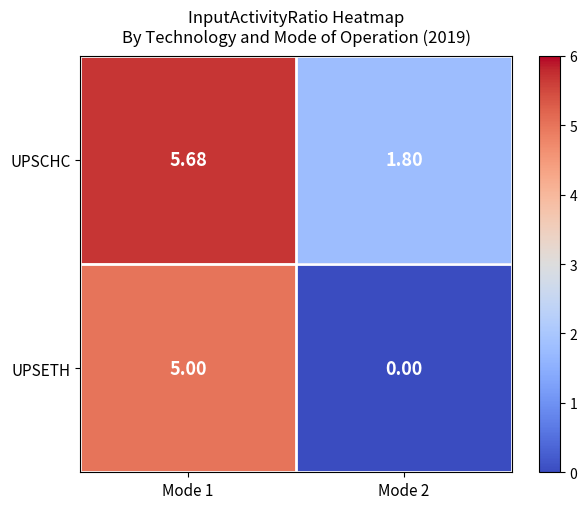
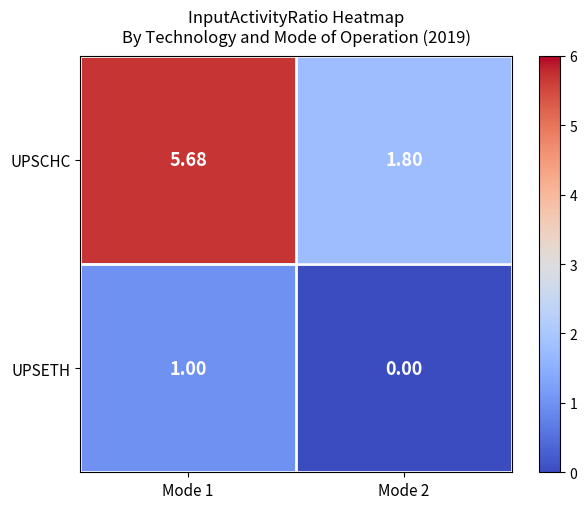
  {
    "UPSCHC": {
      "Mode 1": 5.68,
      "Mode 2": 1.80
    },
    "UPSETH": {
-     "Mode 1": 5.00,
+     "Mode 1": 1.00,
      "Mode 2": 0.00
    }
  }
